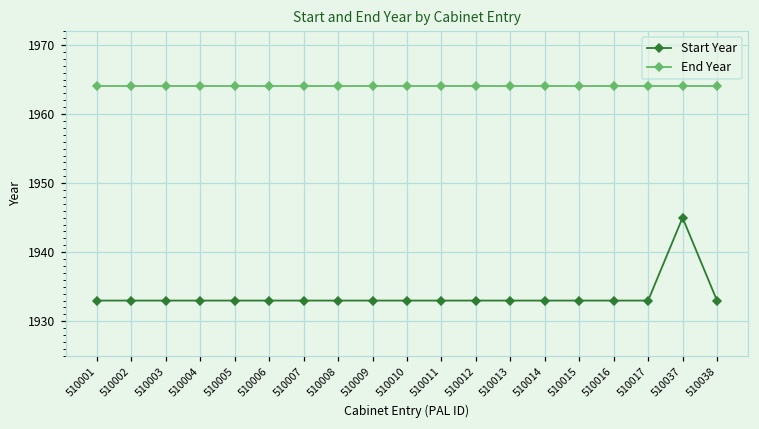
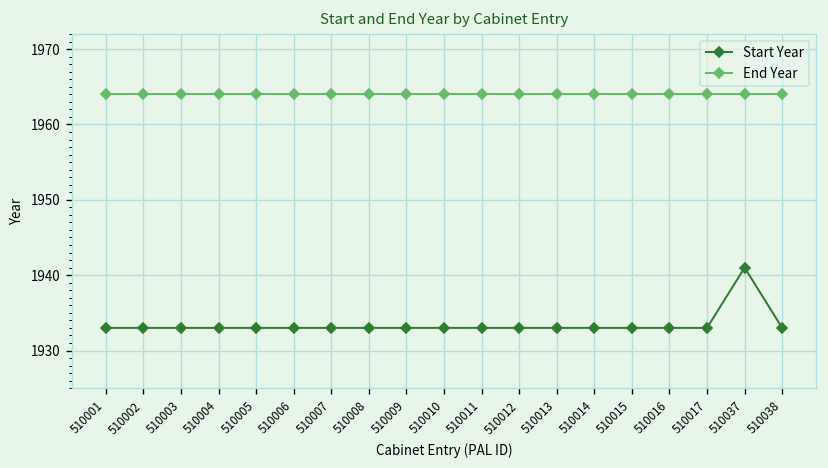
  {
    "Start Year": {
      "510001": 1933,
      "510002": 1933,
      "510003": 1933,
      "510004": 1933,
      "510005": 1933,
      "510006": 1933,
      "510007": 1933,
      "510008": 1933,
      "510009": 1933,
      "510010": 1933,
      "510011": 1933,
      "510012": 1933,
      "510013": 1933,
      "510014": 1933,
      "510015": 1933,
      "510016": 1933,
      "510017": 1933,
-     "510037": 1945,
+     "510037": 1941,
      "510038": 1933
    },
    "End Year": {
      "510001": 1964,
      "510002": 1964,
      "510003": 1964,
      "510004": 1964,
      "510005": 1964,
      "510006": 1964,
      "510007": 1964,
      "510008": 1964,
      "510009": 1964,
      "510010": 1964,
      "510011": 1964,
      "510012": 1964,
      "510013": 1964,
      "510014": 1964,
      "510015": 1964,
      "510016": 1964,
      "510017": 1964,
      "510037": 1964,
      "510038": 1964
    }
  }
